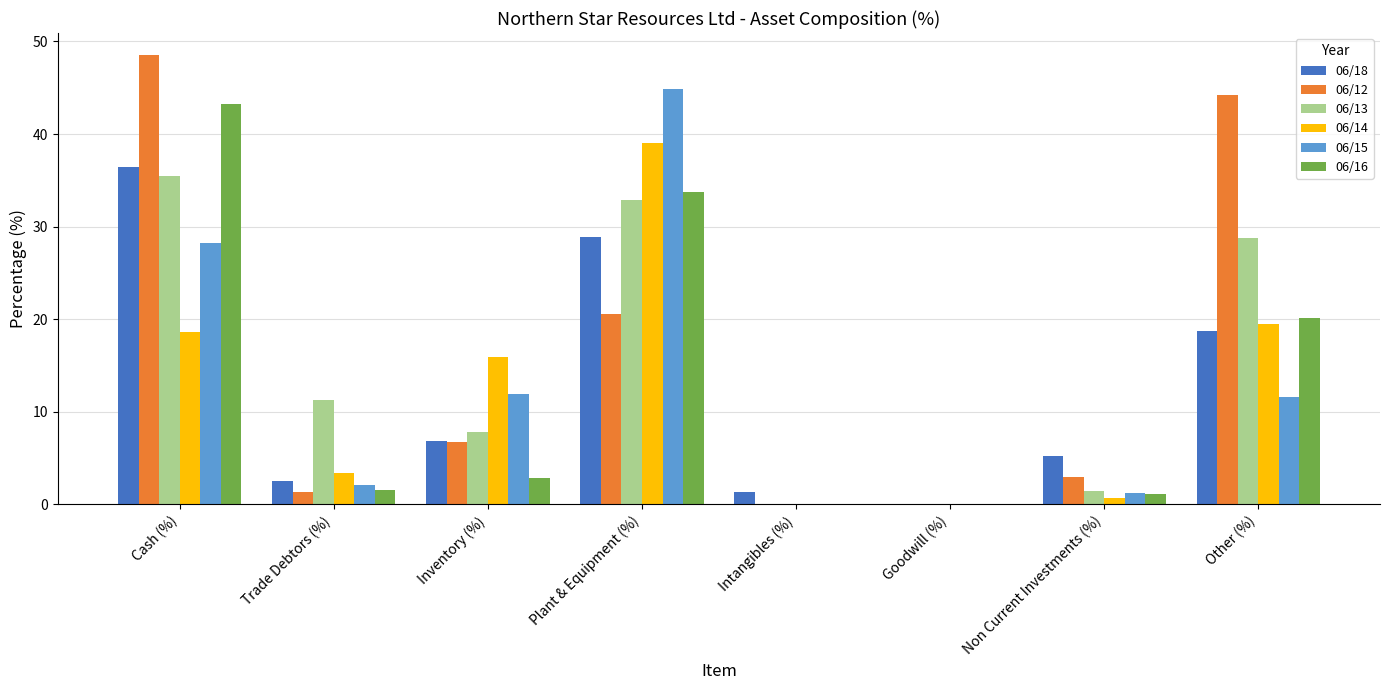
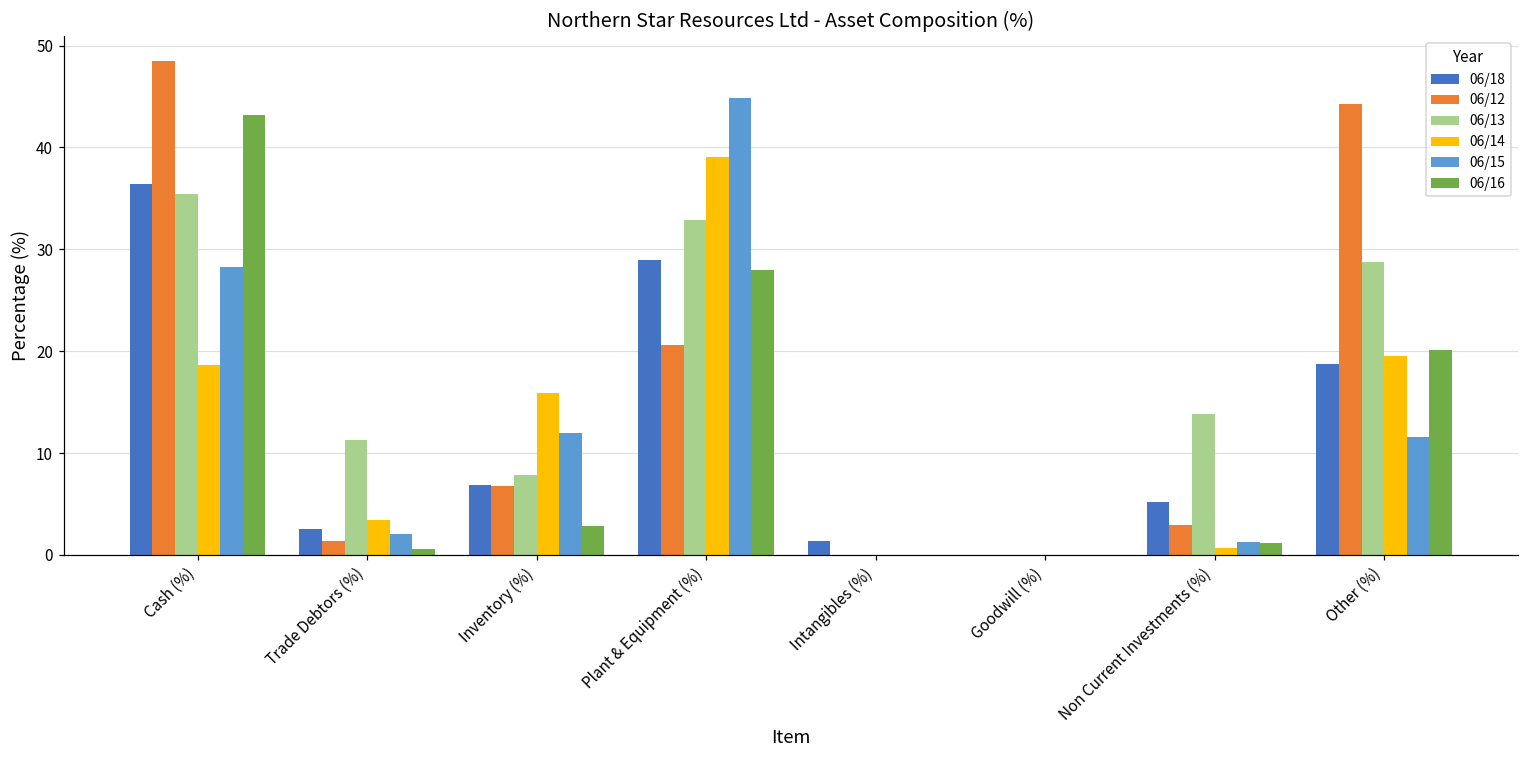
  {
    "06/12": {
      "Cash (%)": 48,
      "Trade Debtors (%)": 1,
      "Inventory (%)": 7,
      "Plant & Equipment (%)": 21,
      "Intangibles (%)": 0,
      "Goodwill (%)": 0,
      "Non Current Investments (%)": 3,
      "Other (%)": 44
    },
    "06/13": {
      "Cash (%)": 35,
      "Trade Debtors (%)": 11,
      "Inventory (%)": 8,
      "Plant & Equipment (%)": 33,
      "Intangibles (%)": 0,
      "Goodwill (%)": 0,
-     "Non Current Investments (%)": 1,
+     "Non Current Investments (%)": 14,
      "Other (%)": 29
    },
    "06/14": {
      "Cash (%)": 19,
      "Trade Debtors (%)": 3,
      "Inventory (%)": 16,
      "Plant & Equipment (%)": 39,
      "Intangibles (%)": 0,
      "Goodwill (%)": 0,
      "Non Current Investments (%)": 1,
      "Other (%)": 20
    },
    "06/16": {
      "Cash (%)": 43,
-     "Trade Debtors (%)": 2,
+     "Trade Debtors (%)": 1,
      "Inventory (%)": 3,
-     "Plant & Equipment (%)": 34,
+     "Plant & Equipment (%)": 28,
      "Intangibles (%)": 0,
      "Goodwill (%)": 0,
      "Non Current Investments (%)": 1,
      "Other (%)": 20
    }
  }
